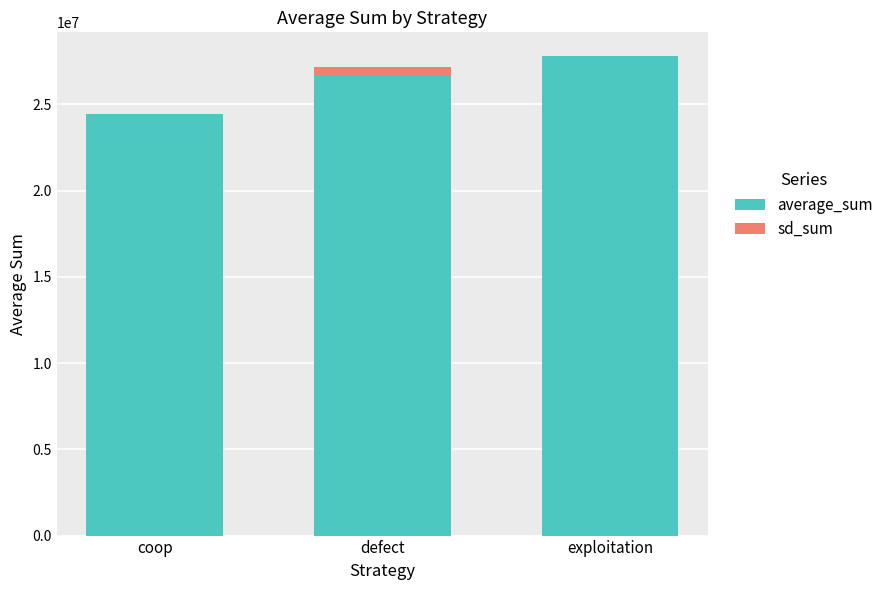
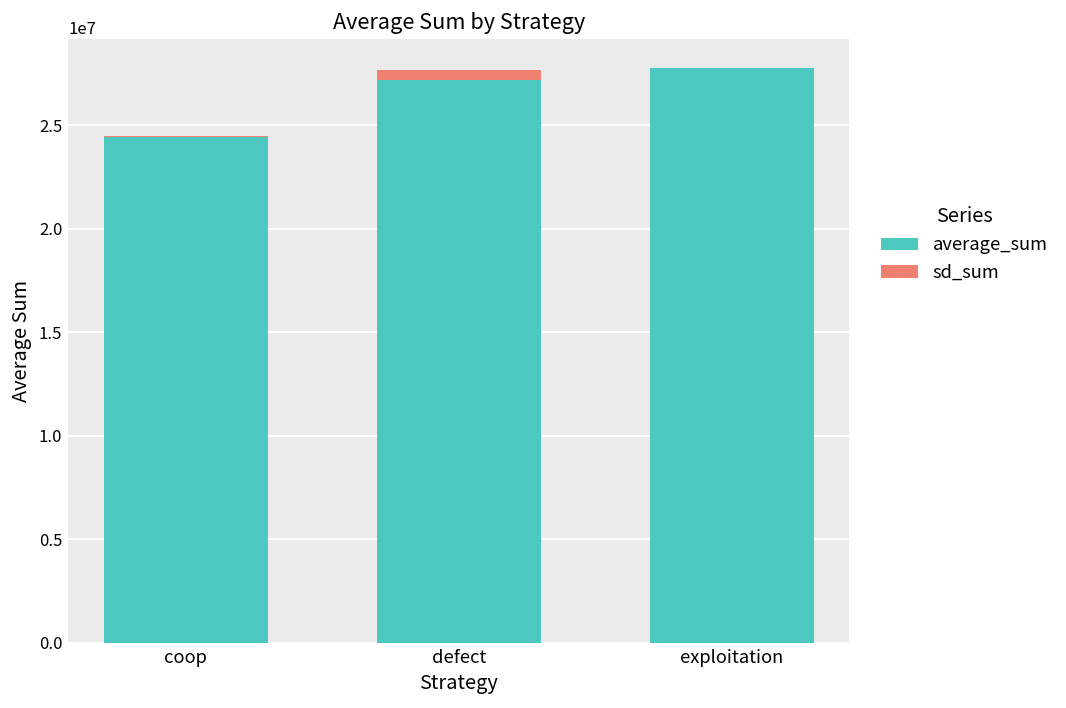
  {
    "average_sum": {
      "coop": 24500000,
-     "defect": 26700000,
+     "defect": 27200000,
      "exploitation": 27800000
    },
    "sd_sum": {
      "defect": 500000
    }
  }
